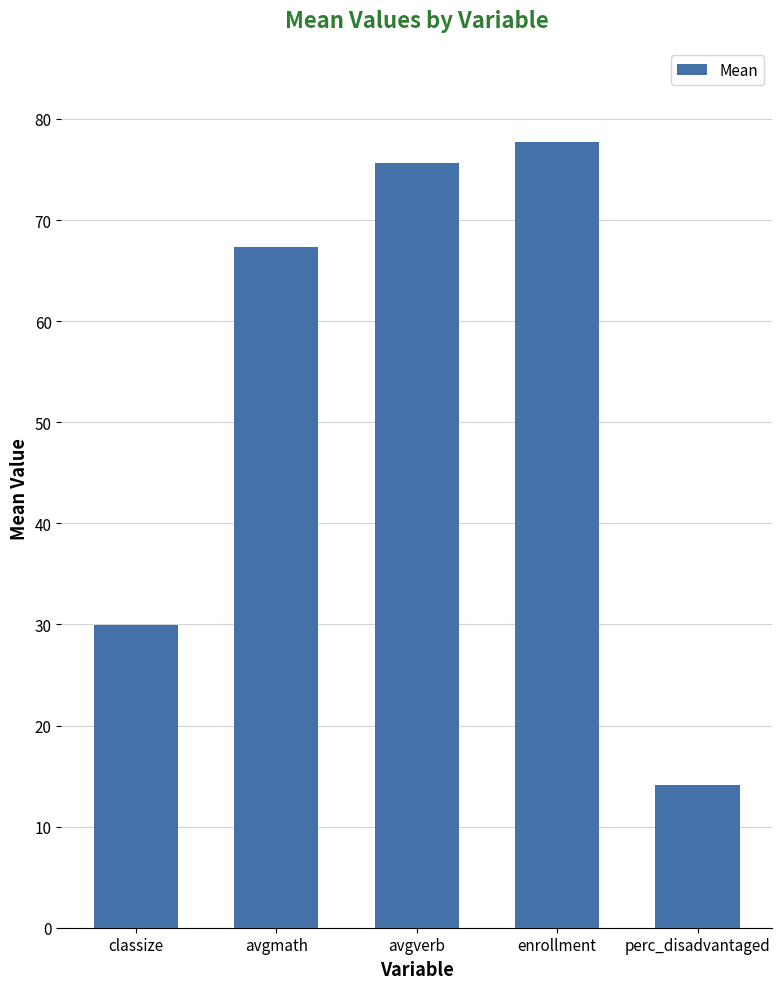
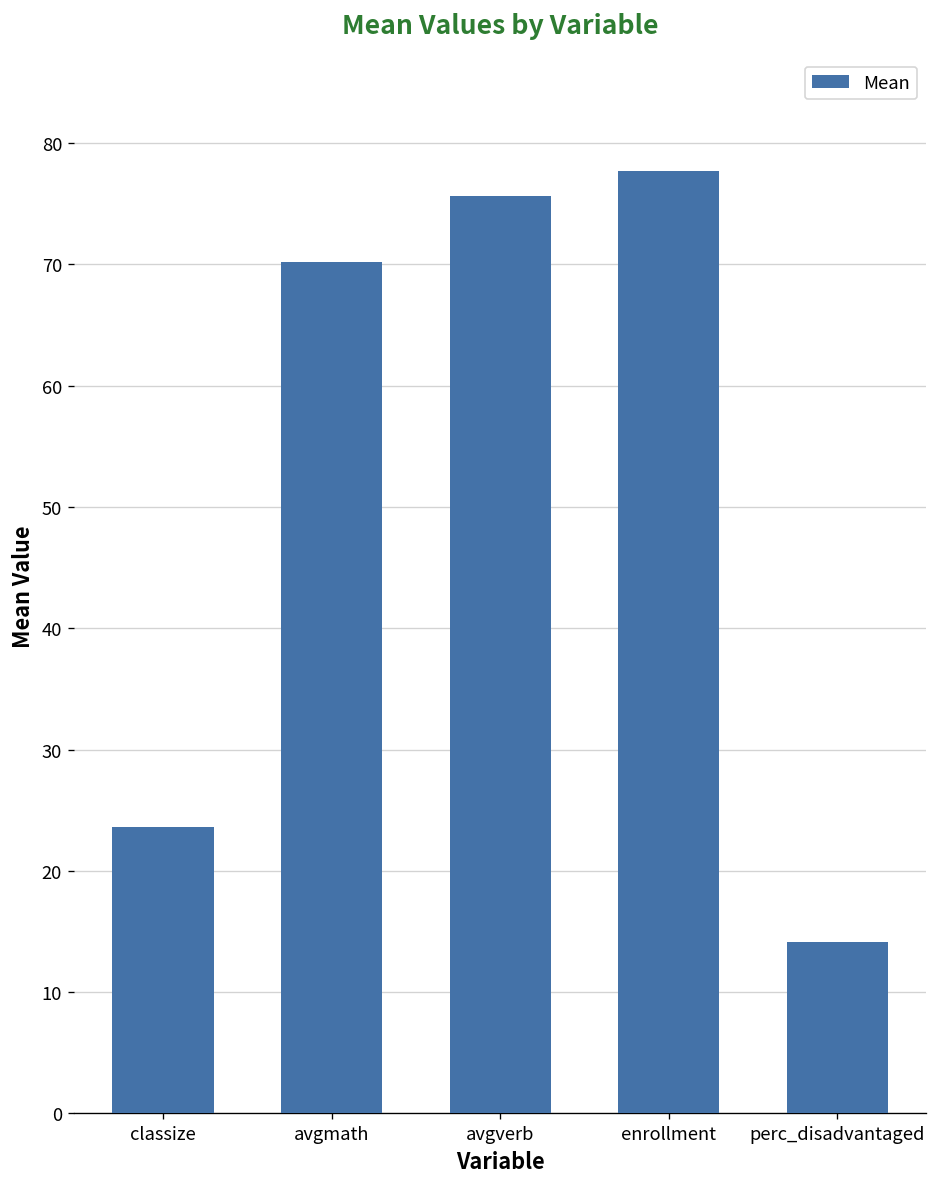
  {
-   "classize": 30.0,
-   "avgmath": 67.3,
+   "classize": 23.6,
+   "avgmath": 70.2,
    "avgverb": 75.6,
    "enrollment": 77.7,
    "perc_disadvantaged": 14.1
  }
